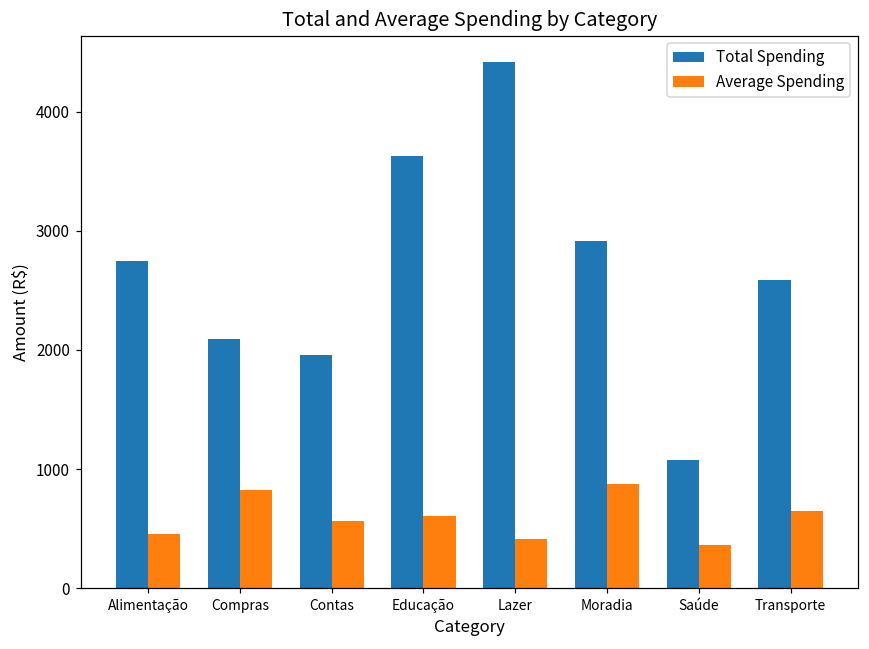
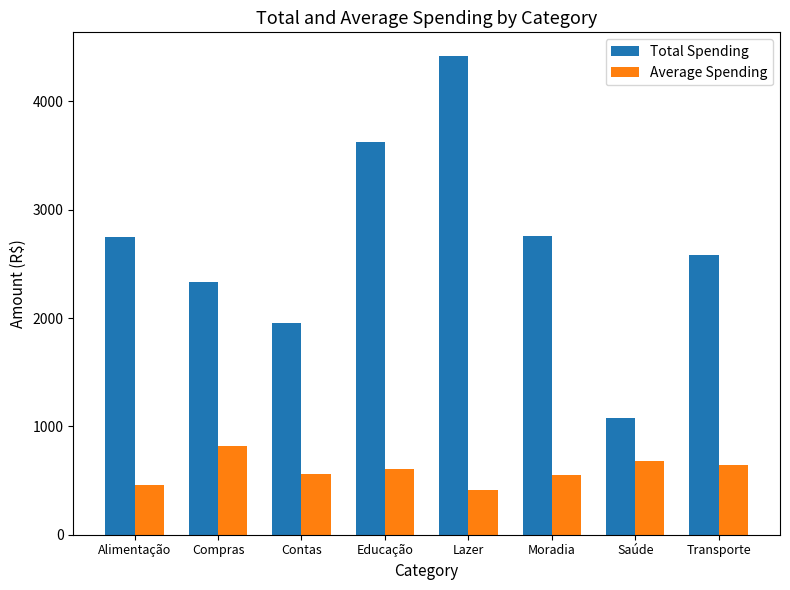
  {
    "Total Spending": {
      "Alimentação": 2750,
-     "Compras": 2090,
+     "Compras": 2330,
      "Contas": 1950,
      "Educação": 3630,
      "Lazer": 4420,
-     "Moradia": 2920,
+     "Moradia": 2760,
      "Saúde": 1070,
      "Transporte": 2580
    },
    "Average Spending": {
      "Alimentação": 460,
      "Compras": 820,
      "Contas": 560,
      "Educação": 600,
      "Lazer": 410,
-     "Moradia": 880,
-     "Saúde": 360,
+     "Moradia": 550,
+     "Saúde": 680,
      "Transporte": 650
    }
  }
